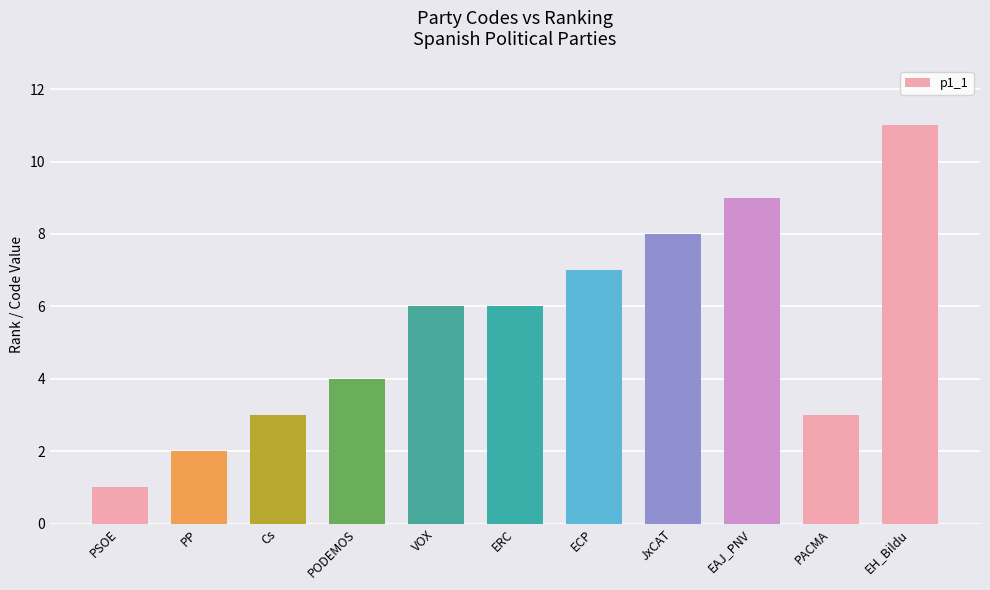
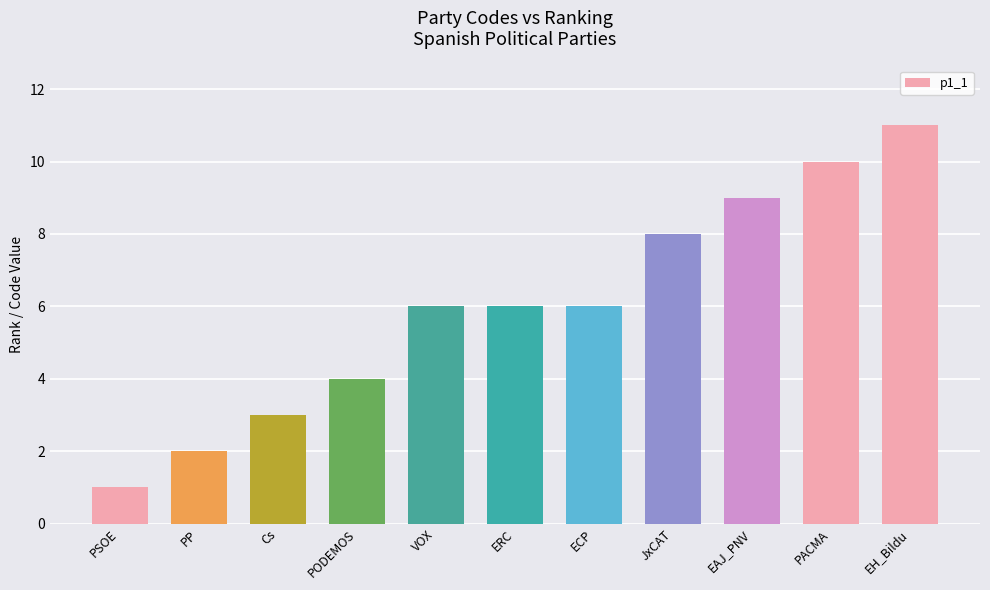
  {
    "PSOE": 1,
    "PP": 2,
    "Cs": 3,
    "PODEMOS": 4,
    "VOX": 6,
    "ERC": 6,
-   "ECP": 7,
+   "ECP": 6,
    "JxCAT": 8,
    "EAJ_PNV": 9,
-   "PACMA": 3,
+   "PACMA": 10,
    "EH_Bildu": 11
  }
